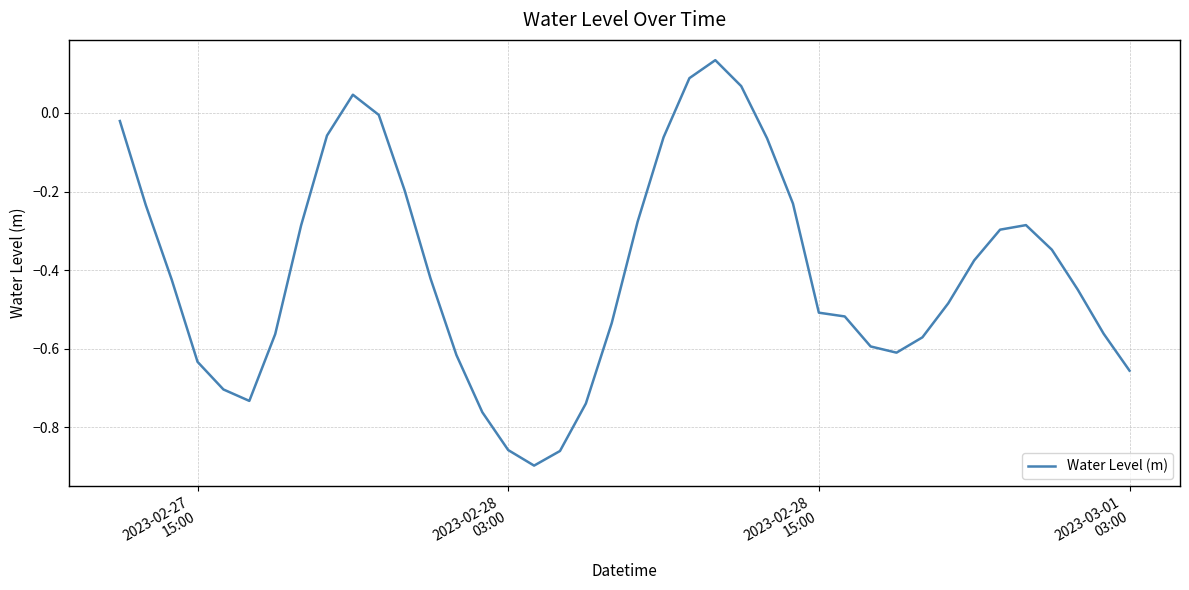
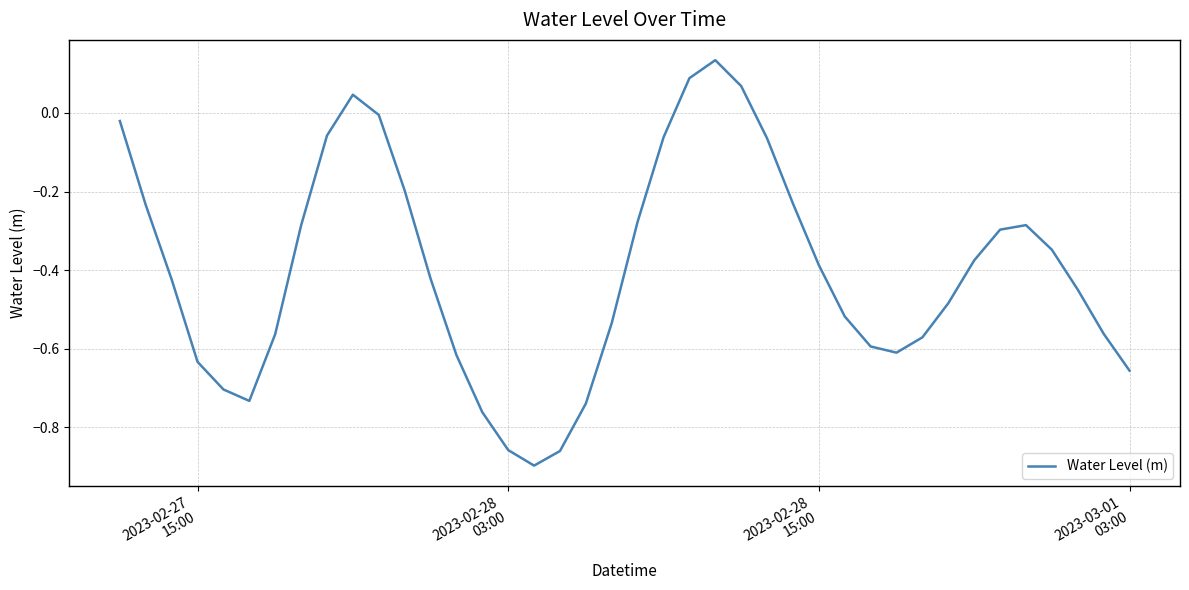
  {
    "2023-02-27 15:00": -0.63,
    "2023-02-28 03:00": -0.86,
-   "2023-02-28 15:00": -0.51,
+   "2023-02-28 15:00": -0.39,
    "2023-03-01 03:00": -0.66
  }
